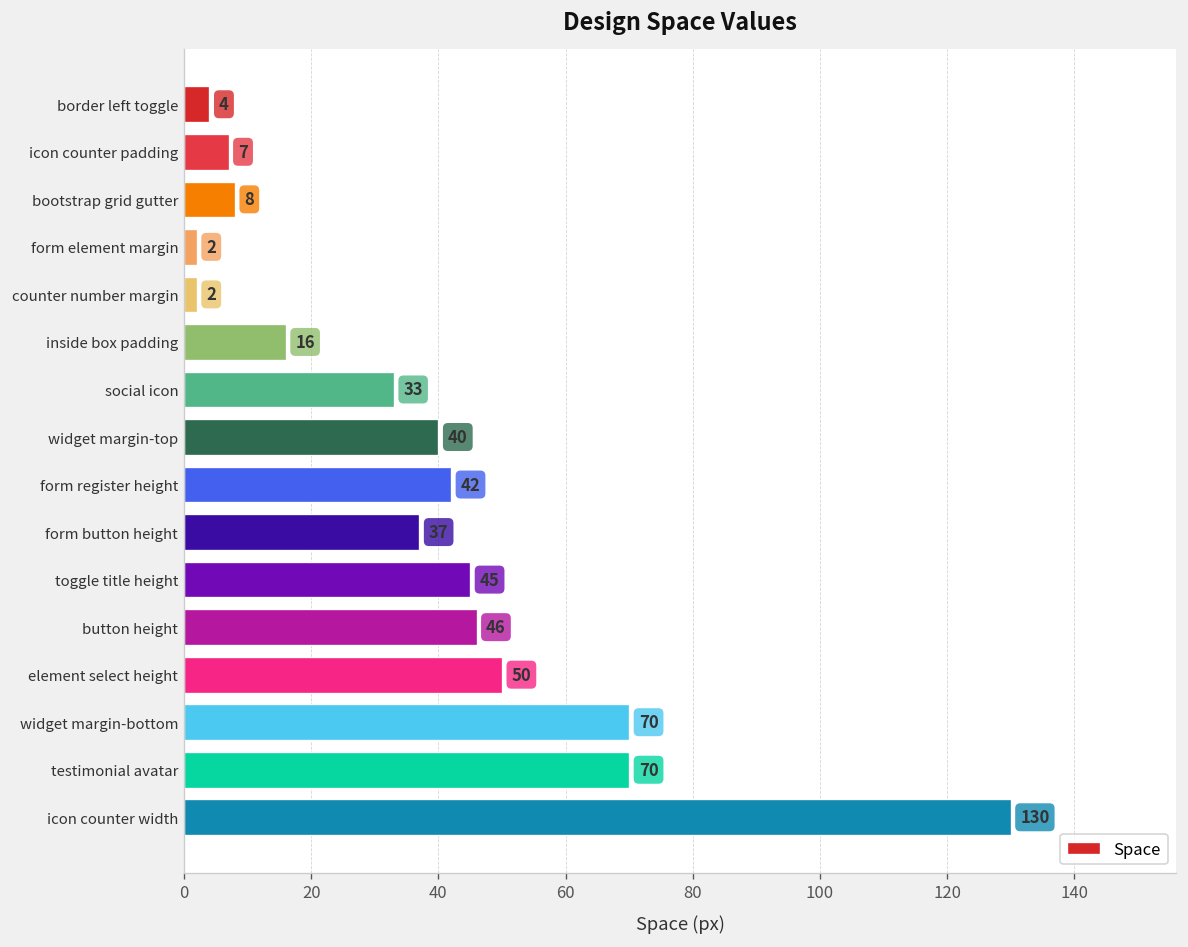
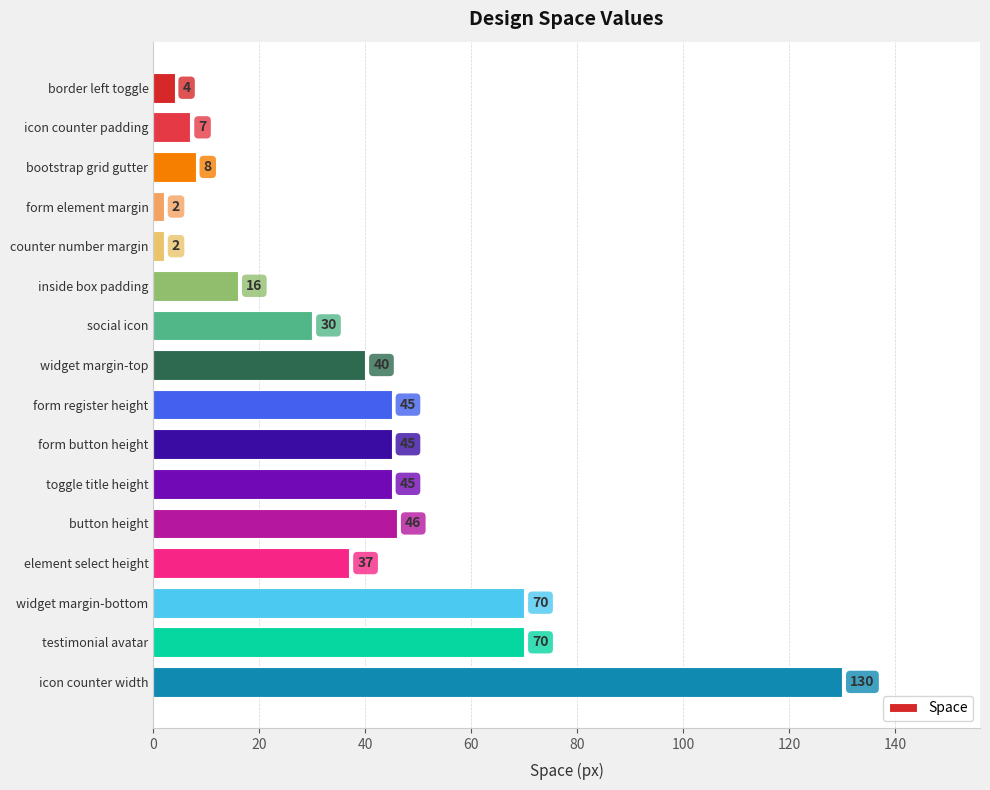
  {
-   "social icon": 33,
-   "form register height": 42,
-   "form button height": 37,
-   "element select height": 50
+   "social icon": 30,
+   "form register height": 45,
+   "form button height": 45,
+   "element select height": 37
  }
